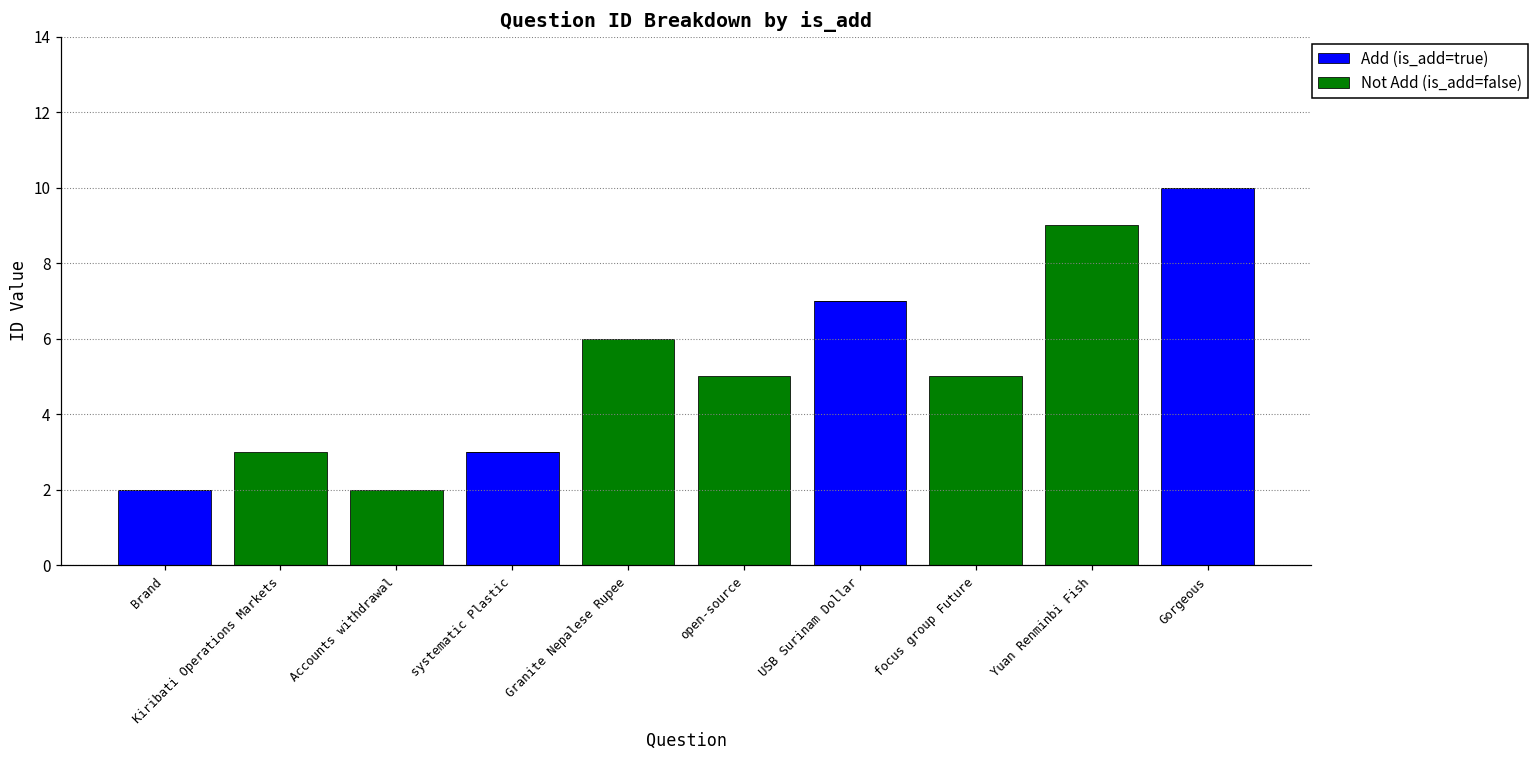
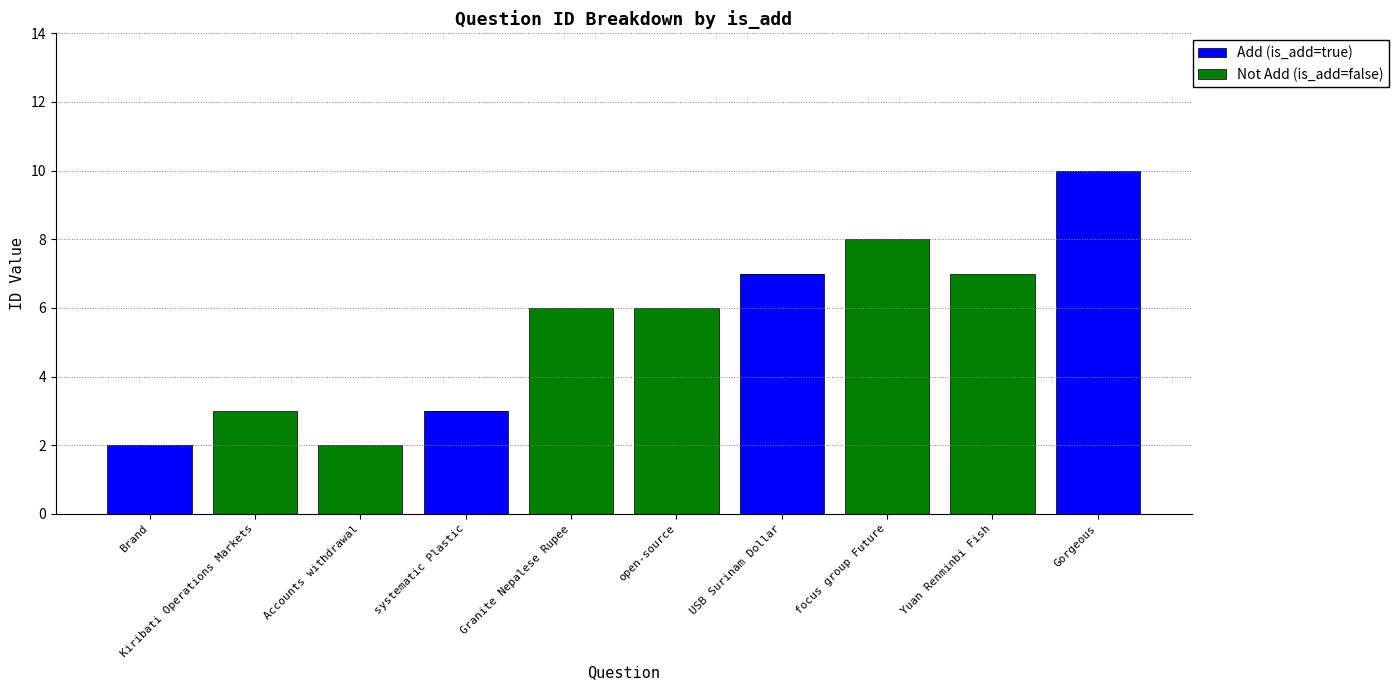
  {
    "Add (is_add=true)": {
      "Brand": 2,
      "Kiribati Operations Markets": 0,
      "Accounts withdrawal": 0,
      "systematic Plastic": 3,
      "Granite Nepalese Rupee": 0,
      "open-source": 0,
      "USB Surinam Dollar": 7,
      "focus group Future": 0,
      "Yuan Renminbi Fish": 0,
      "Gorgeous": 10
    },
    "Not Add (is_add=false)": {
-     "open-source": 5,
-     "focus group Future": 5,
-     "Yuan Renminbi Fish": 9
+     "open-source": 6,
+     "focus group Future": 8,
+     "Yuan Renminbi Fish": 7
    }
  }
